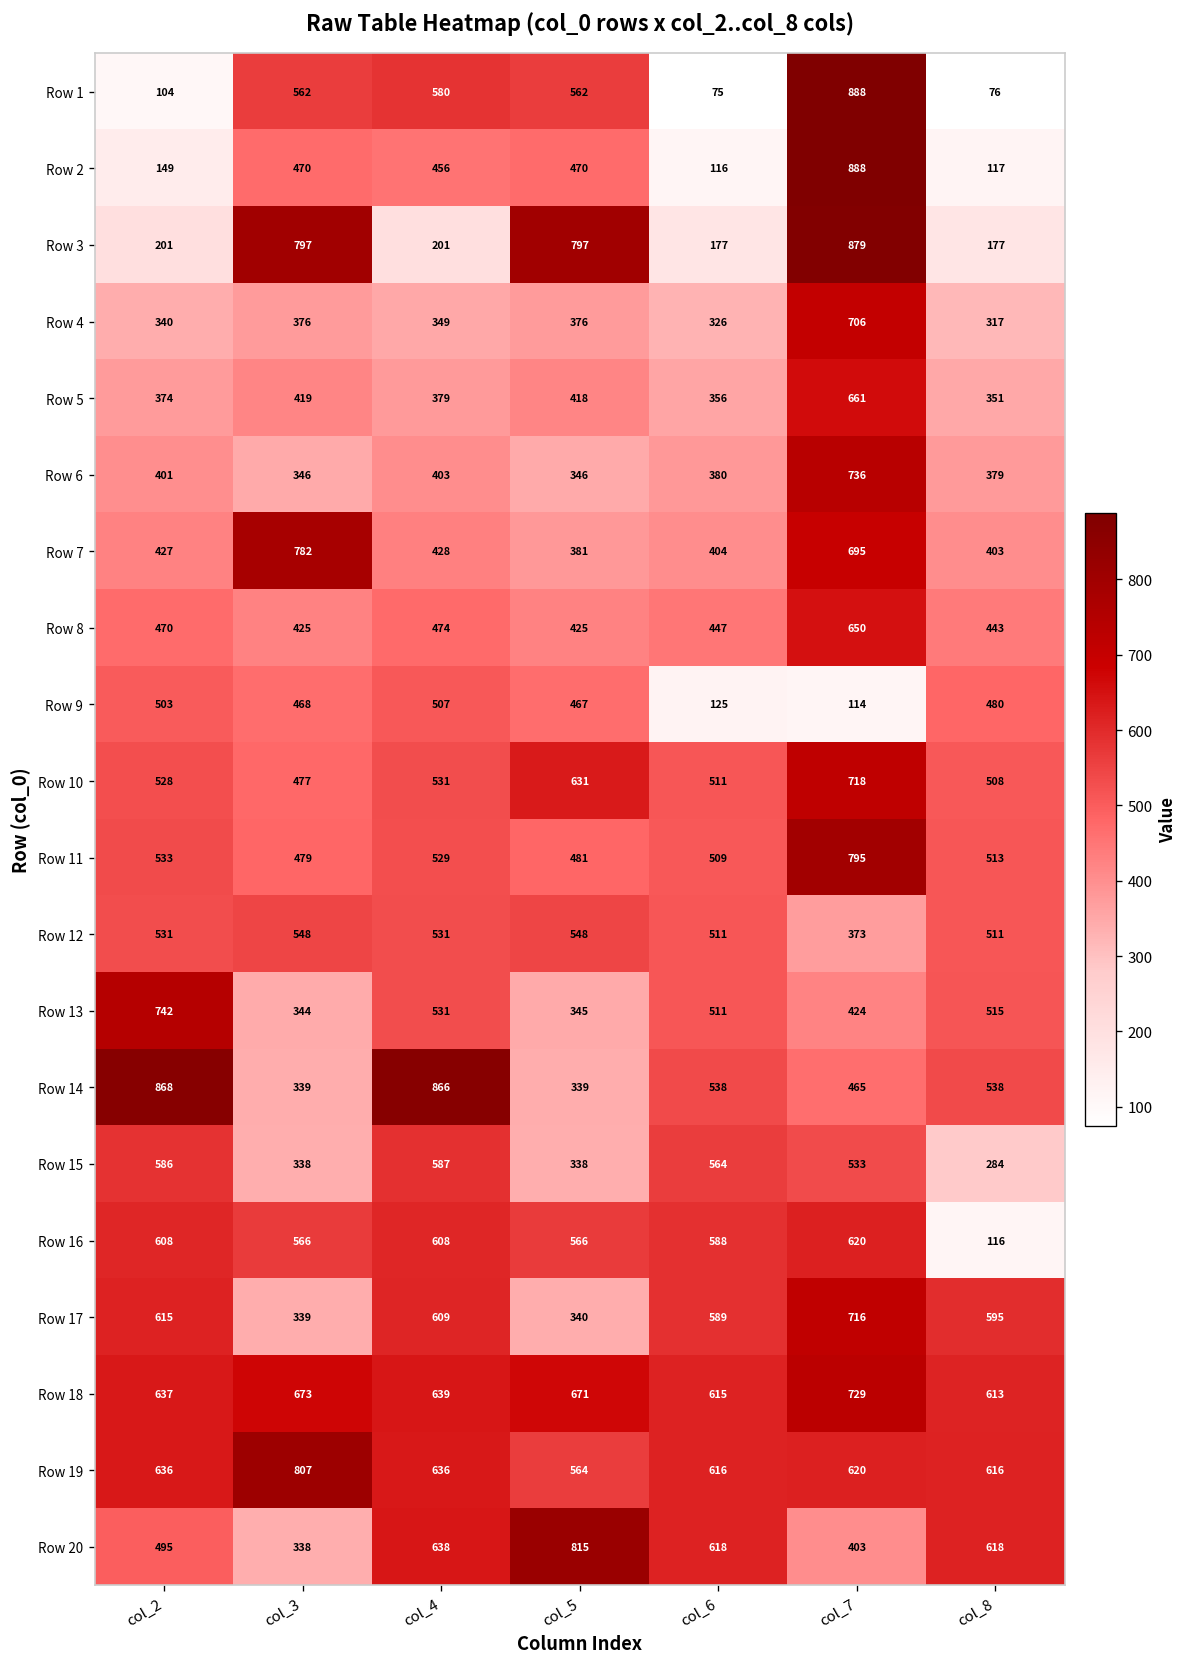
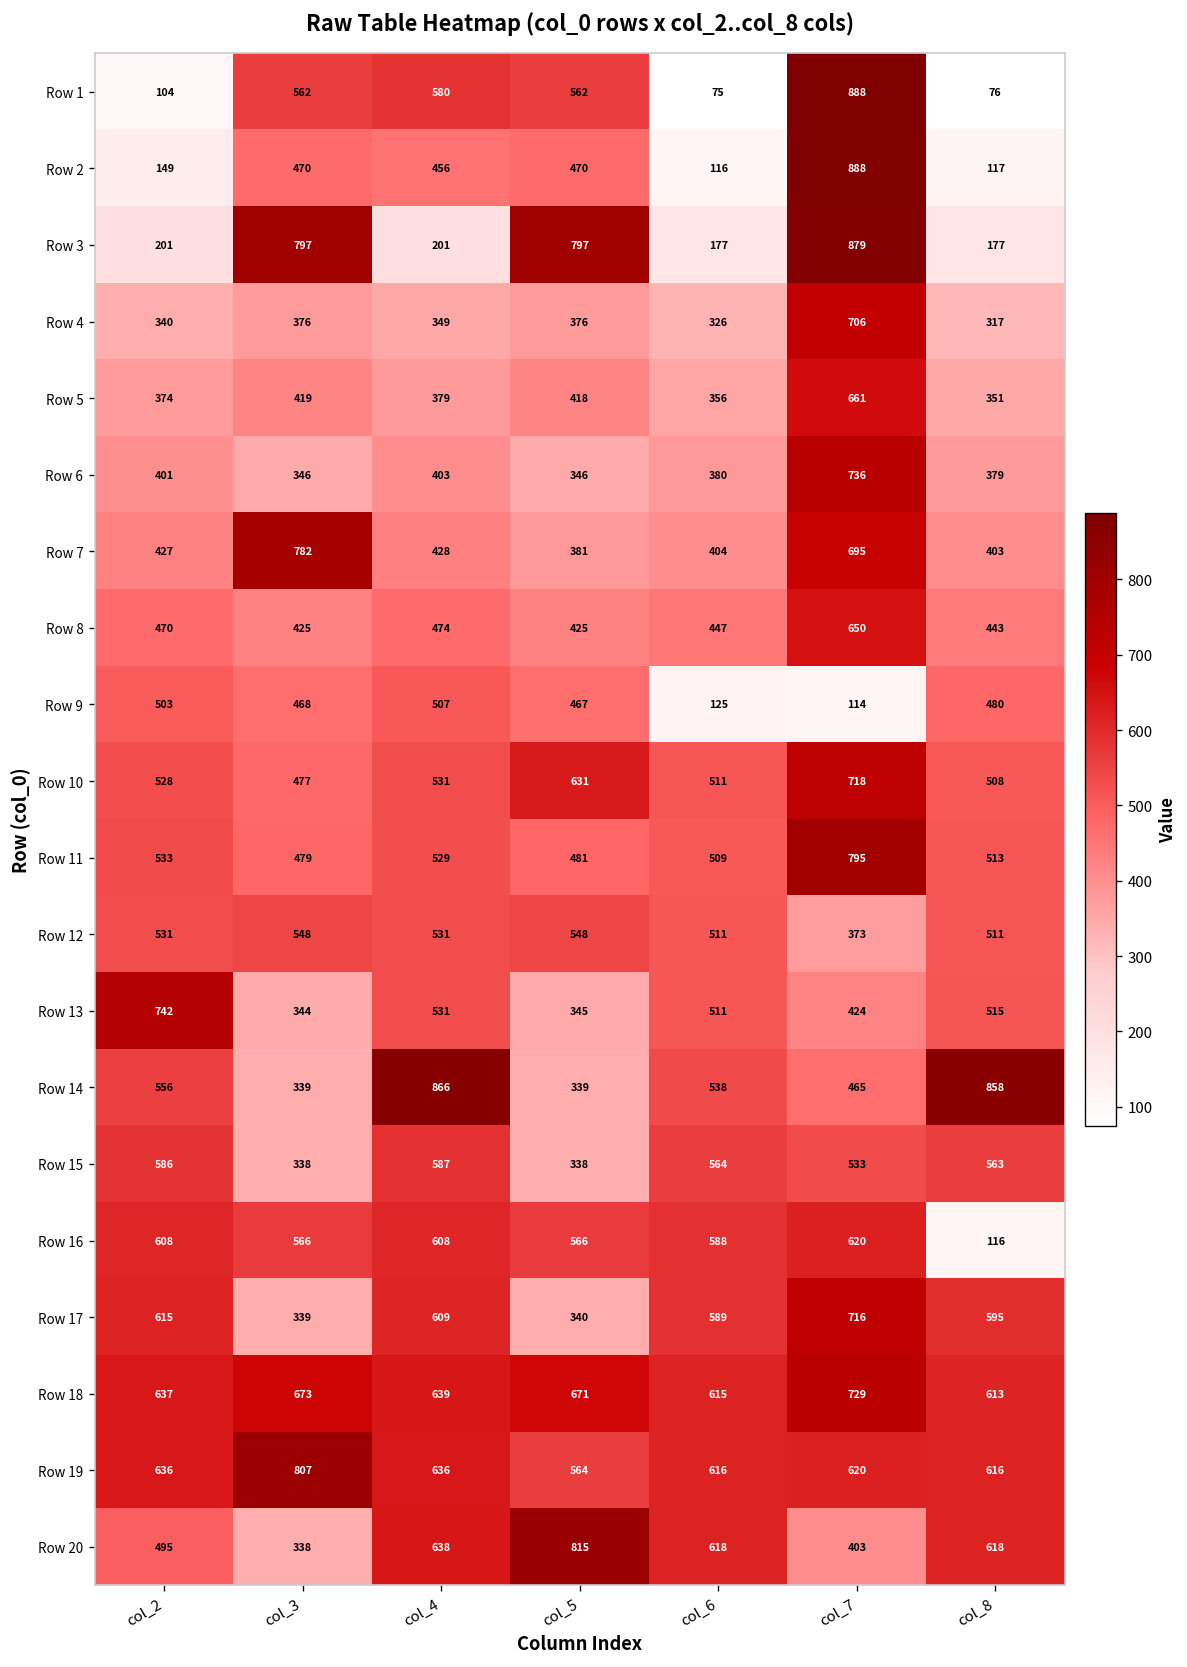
  {
    "Row 1": {
      "col_2": 104,
      "col_3": 562,
      "col_4": 580,
      "col_5": 562,
      "col_6": 75,
      "col_7": 888,
      "col_8": 76
    },
    "Row 2": {
      "col_2": 149,
      "col_3": 470,
      "col_4": 456,
      "col_5": 470,
      "col_6": 116,
      "col_7": 888,
      "col_8": 117
    },
    "Row 3": {
      "col_2": 201,
      "col_3": 797,
      "col_4": 201,
      "col_5": 797,
      "col_6": 177,
      "col_7": 879,
      "col_8": 177
    },
    "Row 4": {
      "col_2": 340,
      "col_3": 376,
      "col_4": 349,
      "col_5": 376,
      "col_6": 326,
      "col_7": 706,
      "col_8": 317
    },
    "Row 5": {
      "col_2": 374,
      "col_3": 419,
      "col_4": 379,
      "col_5": 418,
      "col_6": 356,
      "col_7": 661,
      "col_8": 351
    },
    "Row 6": {
      "col_2": 401,
      "col_3": 346,
      "col_4": 403,
      "col_5": 346,
      "col_6": 380,
      "col_7": 736,
      "col_8": 379
    },
    "Row 7": {
      "col_2": 427,
      "col_3": 782,
      "col_4": 428,
      "col_5": 381,
      "col_6": 404,
      "col_7": 695,
      "col_8": 403
    },
    "Row 8": {
      "col_2": 470,
      "col_3": 425,
      "col_4": 474,
      "col_5": 425,
      "col_6": 447,
      "col_7": 650,
      "col_8": 443
    },
    "Row 9": {
      "col_2": 503,
      "col_3": 468,
      "col_4": 507,
      "col_5": 467,
      "col_6": 125,
      "col_7": 114,
      "col_8": 480
    },
    "Row 10": {
      "col_2": 528,
      "col_3": 477,
      "col_4": 531,
      "col_5": 631,
      "col_6": 511,
      "col_7": 718,
      "col_8": 508
    },
    "Row 11": {
      "col_2": 533,
      "col_3": 479,
      "col_4": 529,
      "col_5": 481,
      "col_6": 509,
      "col_7": 795,
      "col_8": 513
    },
    "Row 12": {
      "col_2": 531,
      "col_3": 548,
      "col_4": 531,
      "col_5": 548,
      "col_6": 511,
      "col_7": 373,
      "col_8": 511
    },
    "Row 13": {
      "col_2": 742,
      "col_3": 344,
      "col_4": 531,
      "col_5": 345,
      "col_6": 511,
      "col_7": 424,
      "col_8": 515
    },
    "Row 14": {
-     "col_2": 868,
+     "col_2": 556,
      "col_3": 339,
      "col_4": 866,
      "col_5": 339,
      "col_6": 538,
      "col_7": 465,
-     "col_8": 538
+     "col_8": 858
    },
    "Row 15": {
      "col_2": 586,
      "col_3": 338,
      "col_4": 587,
      "col_5": 338,
      "col_6": 564,
      "col_7": 533,
-     "col_8": 284
+     "col_8": 563
    },
    "Row 16": {
      "col_2": 608,
      "col_3": 566,
      "col_4": 608,
      "col_5": 566,
      "col_6": 588,
      "col_7": 620,
      "col_8": 116
    },
    "Row 17": {
      "col_2": 615,
      "col_3": 339,
      "col_4": 609,
      "col_5": 340,
      "col_6": 589,
      "col_7": 716,
      "col_8": 595
    },
    "Row 18": {
      "col_2": 637,
      "col_3": 673,
      "col_4": 639,
      "col_5": 671,
      "col_6": 615,
      "col_7": 729,
      "col_8": 613
    },
    "Row 19": {
      "col_2": 636,
      "col_3": 807,
      "col_4": 636,
      "col_5": 564,
      "col_6": 616,
      "col_7": 620,
      "col_8": 616
    },
    "Row 20": {
      "col_2": 495,
      "col_3": 338,
      "col_4": 638,
      "col_5": 815,
      "col_6": 618,
      "col_7": 403,
      "col_8": 618
    }
  }
